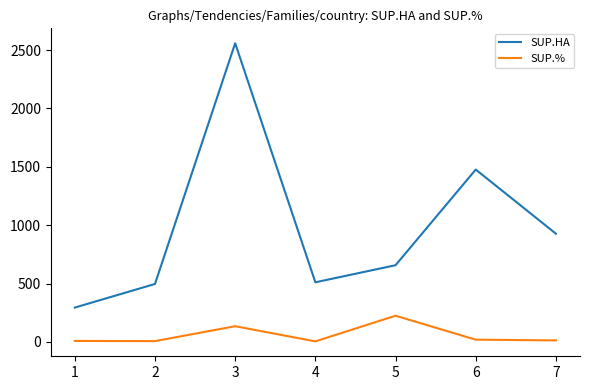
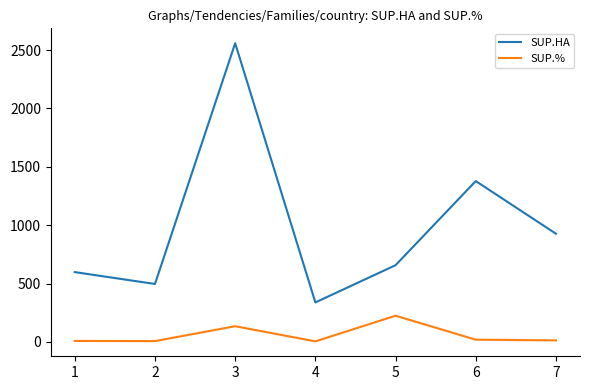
  {
    "SUP.HA": {
-     "1": 290,
+     "1": 600,
      "2": 500,
      "3": 2560,
-     "4": 510,
+     "4": 340,
      "5": 660,
-     "6": 1480,
+     "6": 1380,
      "7": 930
    },
    "SUP.%": {
      "1": 10,
      "2": 10,
      "3": 130,
      "4": 0,
      "5": 220,
      "6": 20,
      "7": 10
    }
  }
